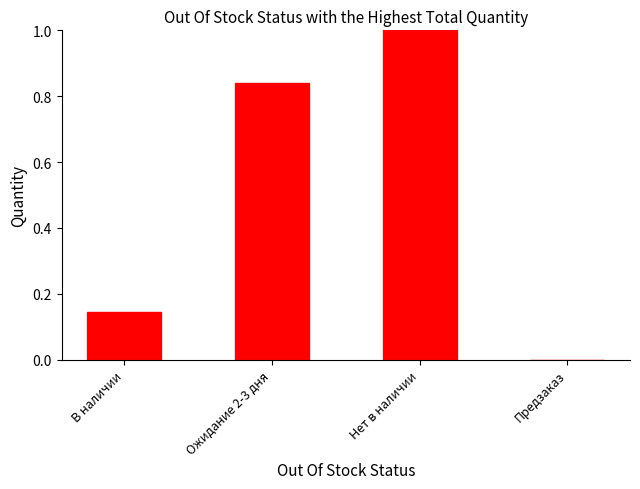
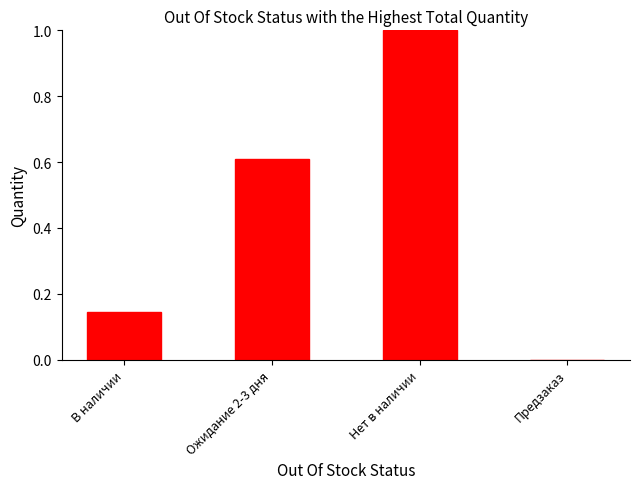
  {
    "В наличии": 0.14,
-   "Ожидание 2-3 дня": 0.84,
+   "Ожидание 2-3 дня": 0.61,
    "Нет в наличии": 1.00,
    "Предзаказ": 0.00
  }
